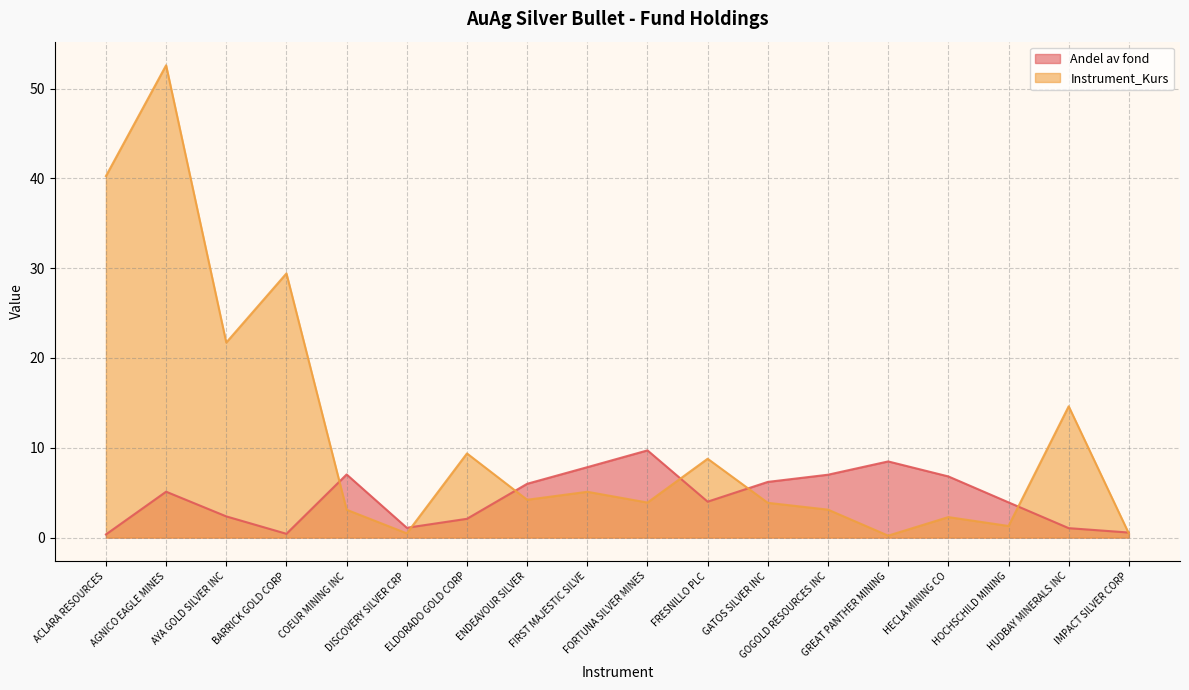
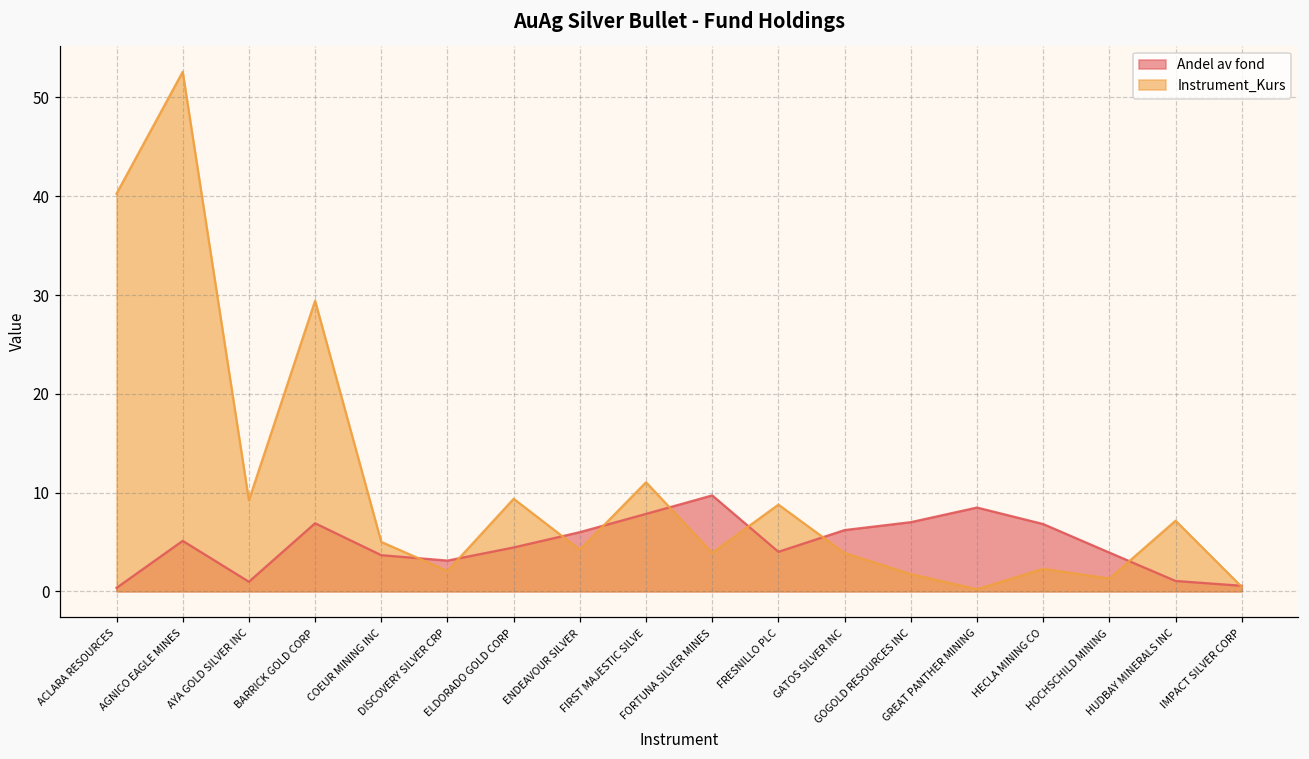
  {
    "Andel av fond": {
      "ACLARA RESOURCES": 0,
      "AGNICO EAGLE MINES": 5,
-     "AYA GOLD SILVER INC": 2,
-     "BARRICK GOLD CORP": 0,
-     "COEUR MINING INC": 7,
-     "DISCOVERY SILVER CRP": 1,
-     "ELDORADO GOLD CORP": 2,
+     "AYA GOLD SILVER INC": 1,
+     "BARRICK GOLD CORP": 7,
+     "COEUR MINING INC": 4,
+     "DISCOVERY SILVER CRP": 3,
+     "ELDORADO GOLD CORP": 4,
      "ENDEAVOUR SILVER": 6,
      "FIRST MAJESTIC SILVE": 8,
      "FORTUNA SILVER MINES": 10,
      "FRESNILLO PLC": 4,
      "GATOS SILVER INC": 6,
      "GOGOLD RESOURCES INC": 7,
      "GREAT PANTHER MINING": 8,
      "HECLA MINING CO": 7,
      "HOCHSCHILD MINING": 4,
      "HUDBAY MINERALS INC": 1
    },
    "Instrument_Kurs": {
      "ACLARA RESOURCES": 40,
      "AGNICO EAGLE MINES": 53,
-     "AYA GOLD SILVER INC": 22,
+     "AYA GOLD SILVER INC": 9,
      "BARRICK GOLD CORP": 29,
-     "COEUR MINING INC": 3,
-     "DISCOVERY SILVER CRP": 0,
+     "COEUR MINING INC": 5,
+     "DISCOVERY SILVER CRP": 2,
      "ELDORADO GOLD CORP": 9,
      "ENDEAVOUR SILVER": 4,
-     "FIRST MAJESTIC SILVE": 5,
+     "FIRST MAJESTIC SILVE": 11,
      "FORTUNA SILVER MINES": 4,
      "FRESNILLO PLC": 9,
      "GATOS SILVER INC": 4,
-     "GOGOLD RESOURCES INC": 3,
+     "GOGOLD RESOURCES INC": 2,
      "GREAT PANTHER MINING": 0,
      "HECLA MINING CO": 2,
      "HOCHSCHILD MINING": 1,
-     "HUDBAY MINERALS INC": 15
+     "HUDBAY MINERALS INC": 7
    }
  }
